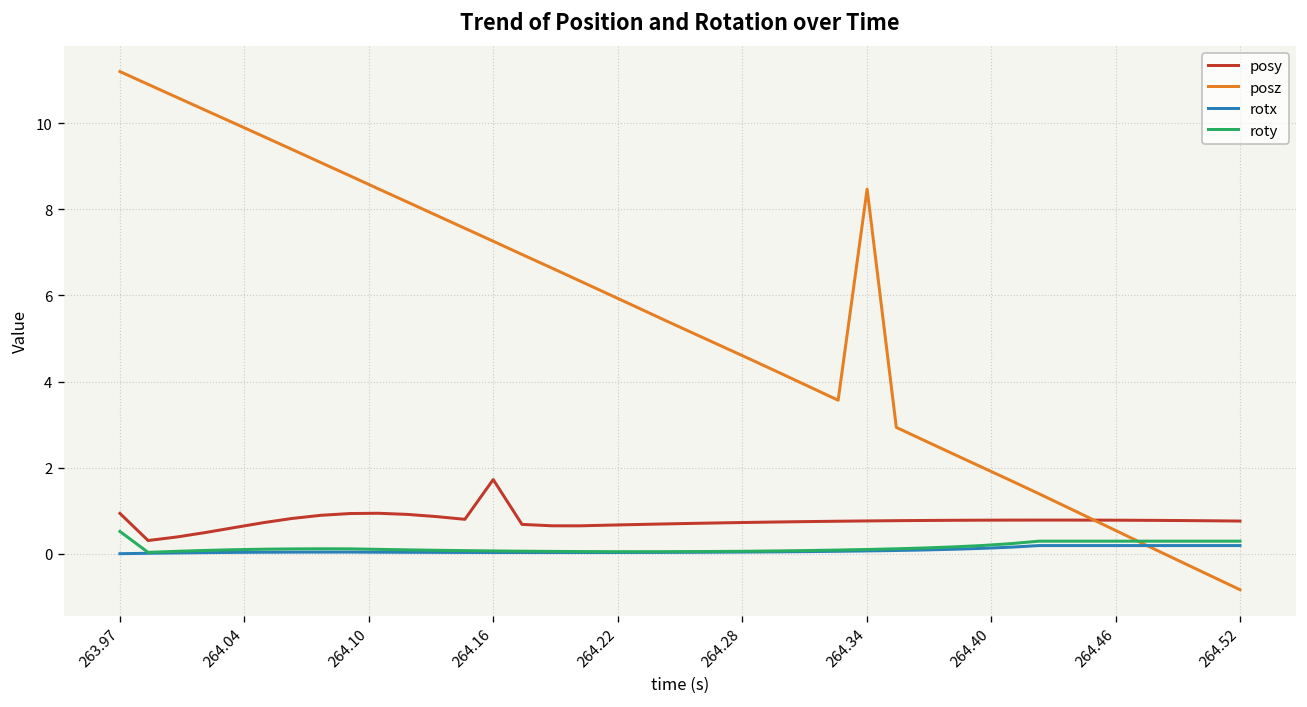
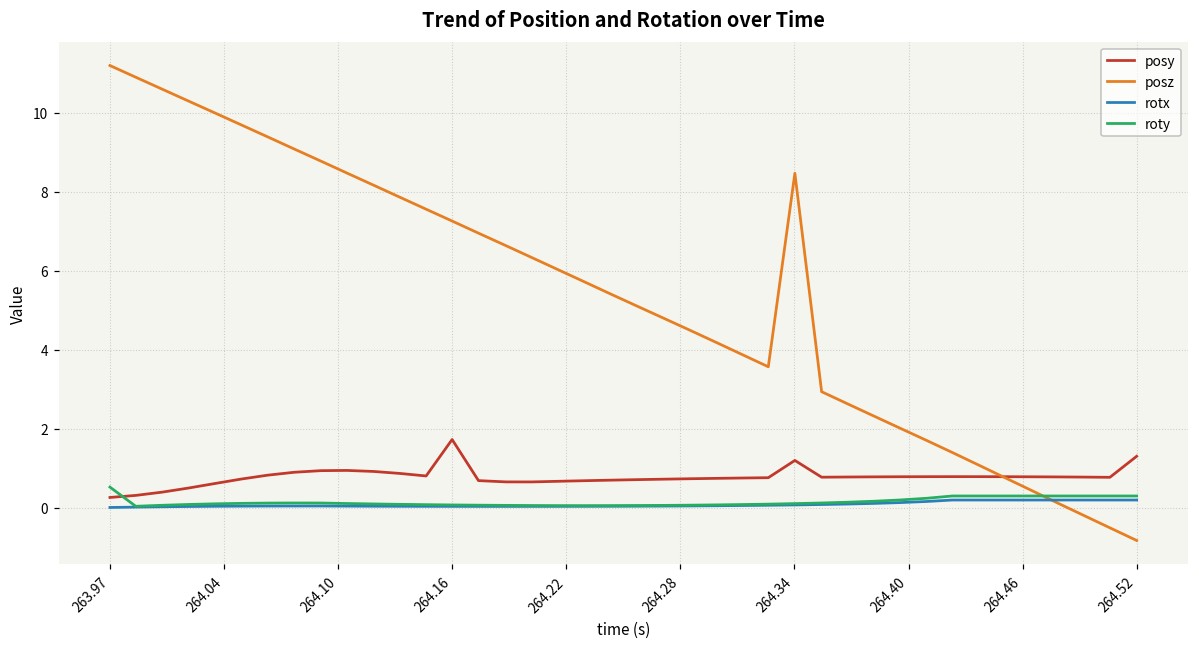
  {
    "posy": {
-     "263.97": 0.9,
+     "263.97": 0.3,
      "264.16": 1.7,
-     "264.34": 0.8,
-     "264.52": 0.8
+     "264.34": 1.2,
+     "264.52": 1.3
    },
    "posz": {
      "263.97": 11.2,
      "264.16": 7.3,
      "264.34": 8.5,
      "264.52": -0.8
    },
    "rotx": {
      "263.97": 0.0,
      "264.52": 0.2
    },
    "roty": {
      "263.97": 0.5,
      "264.52": 0.3
    }
  }
